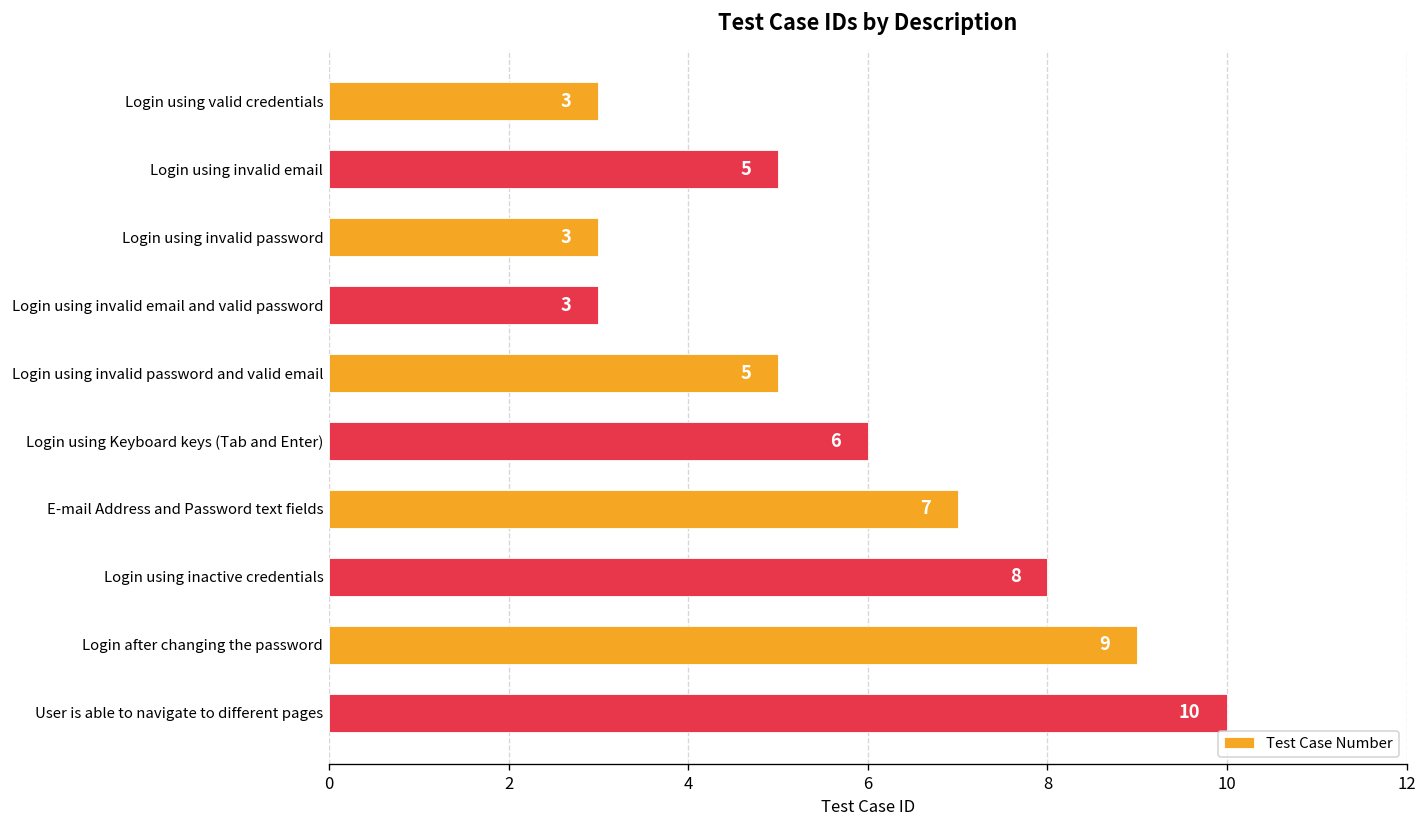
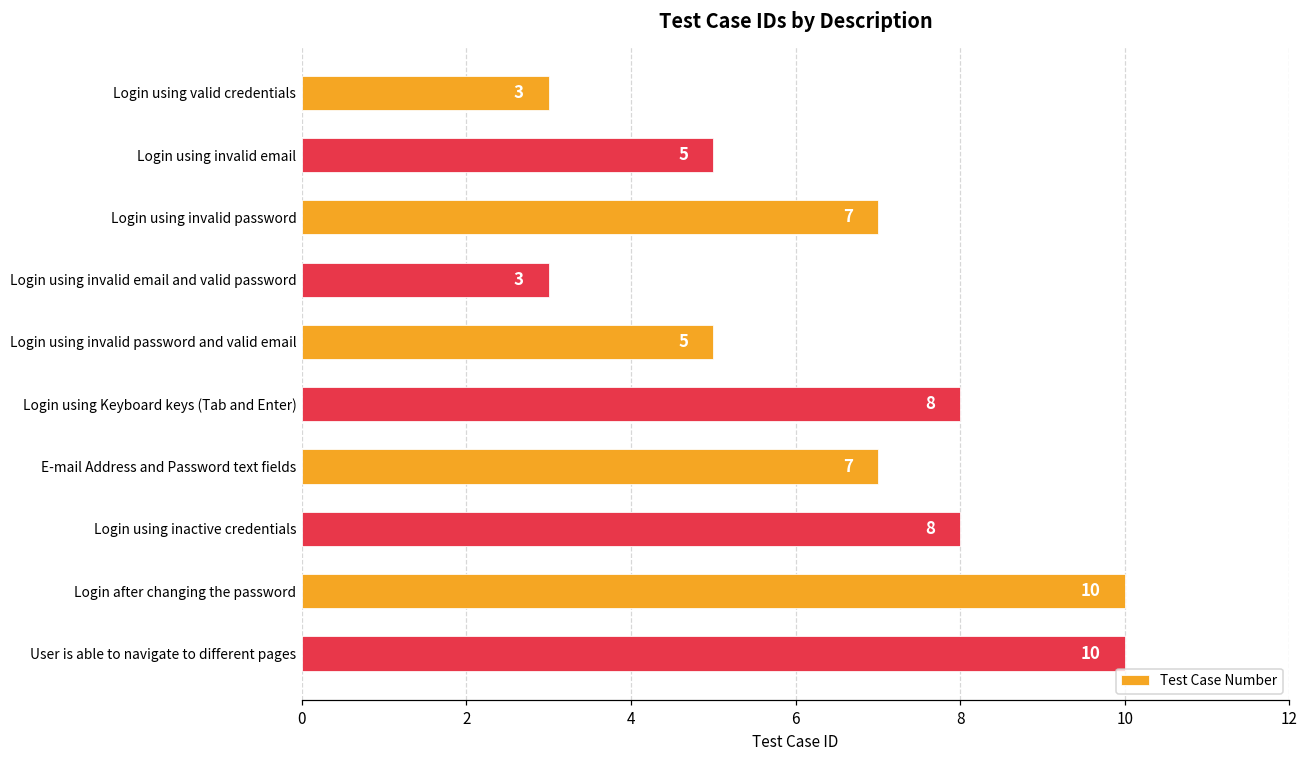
  {
    "Login using valid credentials": 3,
    "Login using invalid email": 5,
-   "Login using invalid password": 3,
+   "Login using invalid password": 7,
    "Login using invalid email and valid password": 3,
    "Login using invalid password and valid email": 5,
-   "Login using Keyboard keys (Tab and Enter)": 6,
+   "Login using Keyboard keys (Tab and Enter)": 8,
    "E-mail Address and Password text fields": 7,
    "Login using inactive credentials": 8,
-   "Login after changing the password": 9,
+   "Login after changing the password": 10,
    "User is able to navigate to different pages": 10
  }
